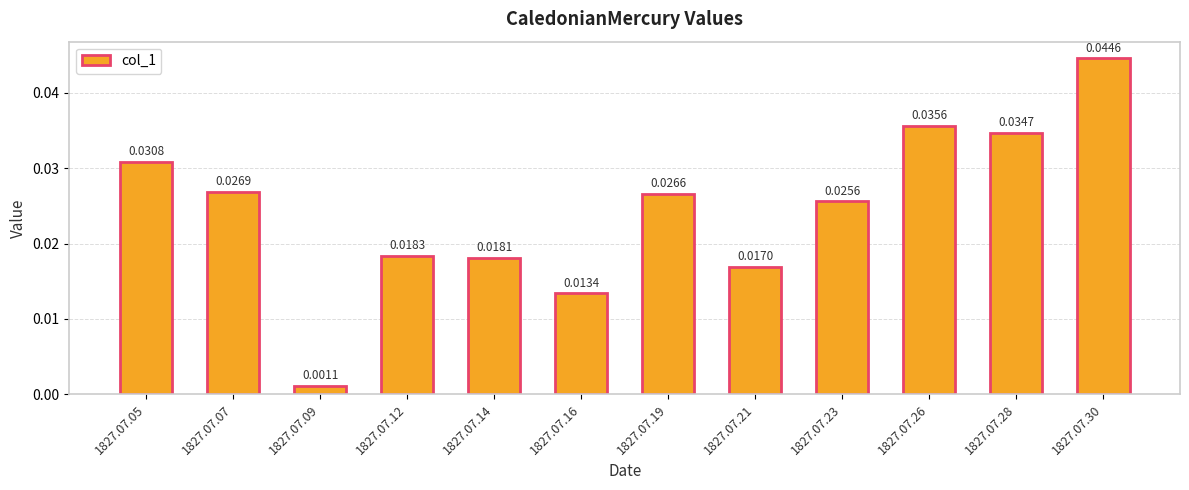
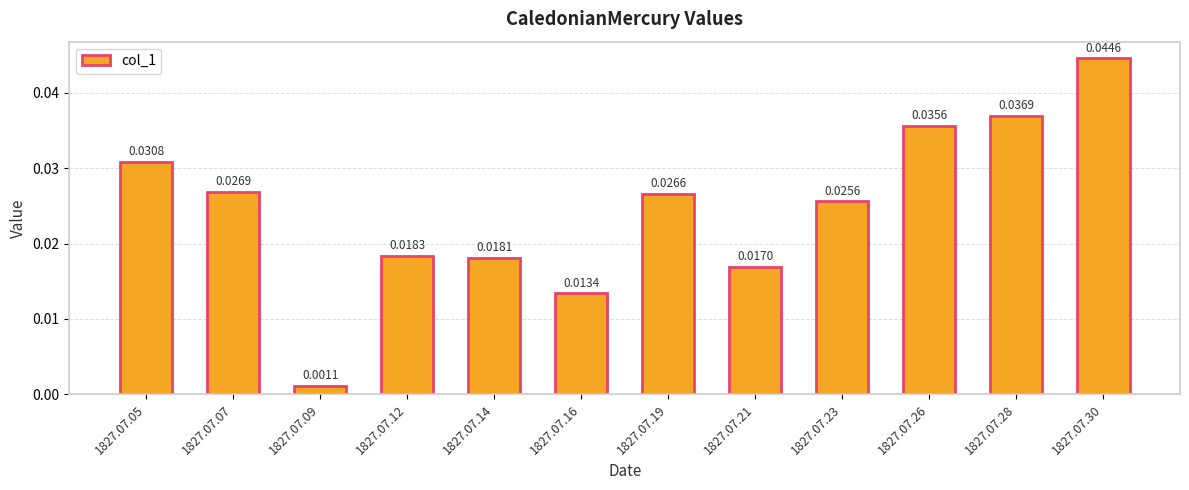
  {
    "1827.07.05": 0.0308,
    "1827.07.07": 0.0269,
    "1827.07.09": 0.0011,
    "1827.07.12": 0.0183,
    "1827.07.14": 0.0181,
    "1827.07.16": 0.0134,
    "1827.07.19": 0.0266,
    "1827.07.21": 0.0170,
    "1827.07.23": 0.0256,
    "1827.07.26": 0.0356,
-   "1827.07.28": 0.0347,
+   "1827.07.28": 0.0369,
    "1827.07.30": 0.0446
  }
